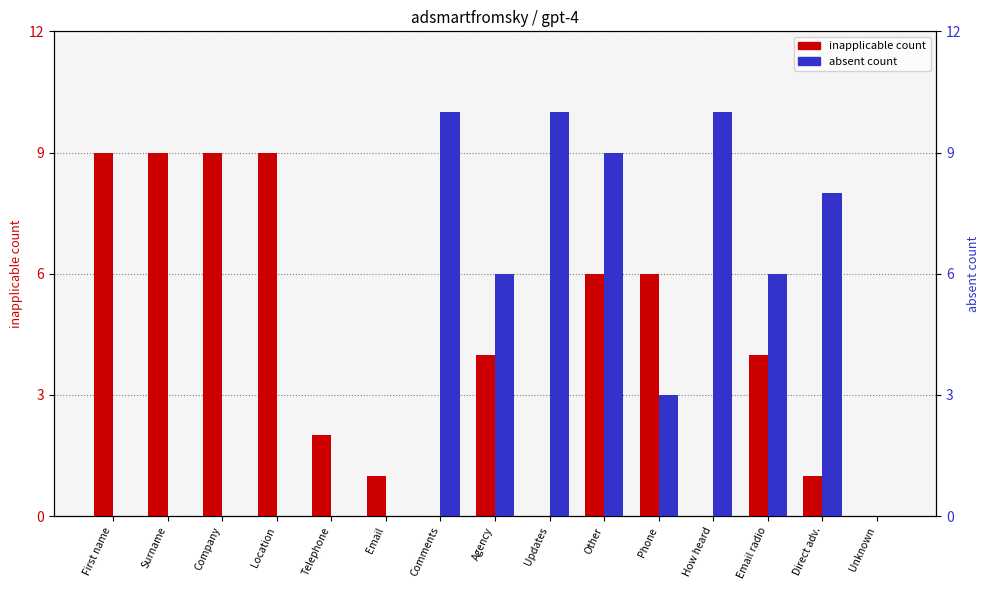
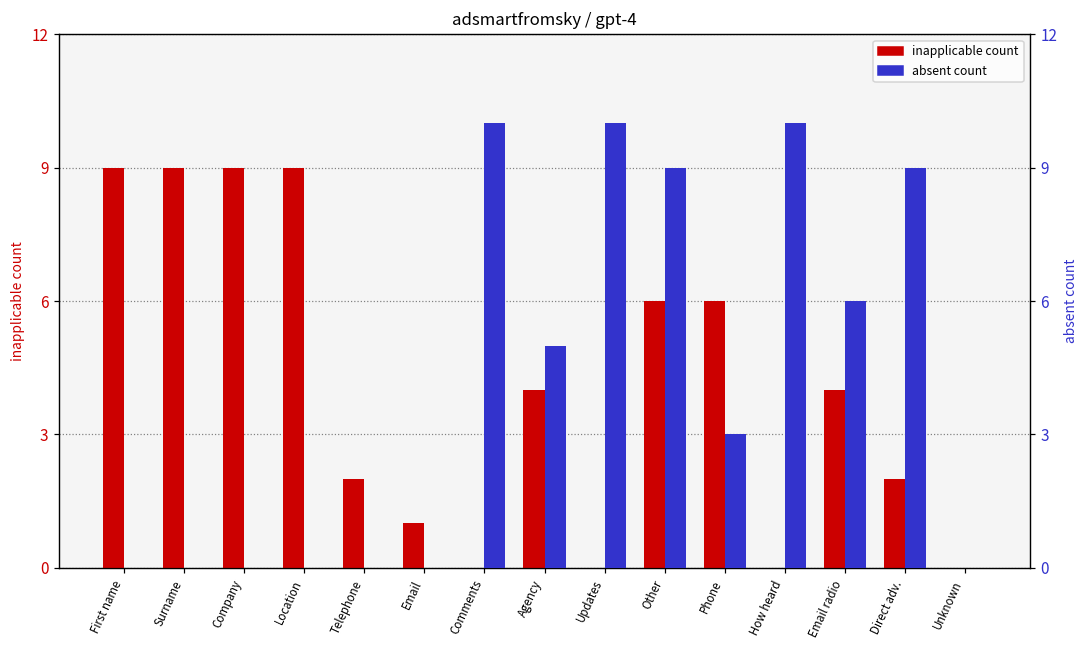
  {
    "inapplicable count": {
      "First name": 9,
      "Surname": 9,
      "Company": 9,
      "Location": 9,
      "Telephone": 2,
      "Email": 1,
      "Comments": 0,
      "Agency": 4,
      "Updates": 0,
      "Other": 6,
      "Phone": 6,
      "How heard": 0,
      "Email radio": 4,
-     "Direct adv.": 1,
+     "Direct adv.": 2,
      "Unknown": 0
    },
    "absent count": {
      "First name": 0,
      "Surname": 0,
      "Company": 0,
      "Location": 0,
      "Telephone": 0,
      "Email": 0,
      "Comments": 10,
-     "Agency": 6,
+     "Agency": 5,
      "Updates": 10,
      "Other": 9,
      "Phone": 3,
      "How heard": 10,
      "Email radio": 6,
-     "Direct adv.": 8,
+     "Direct adv.": 9,
      "Unknown": 0
    }
  }
